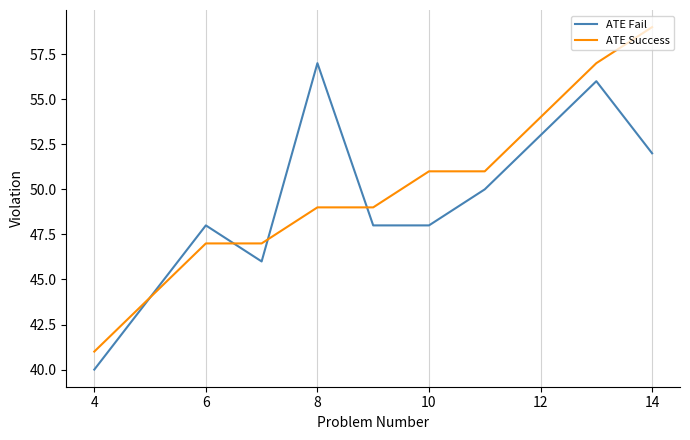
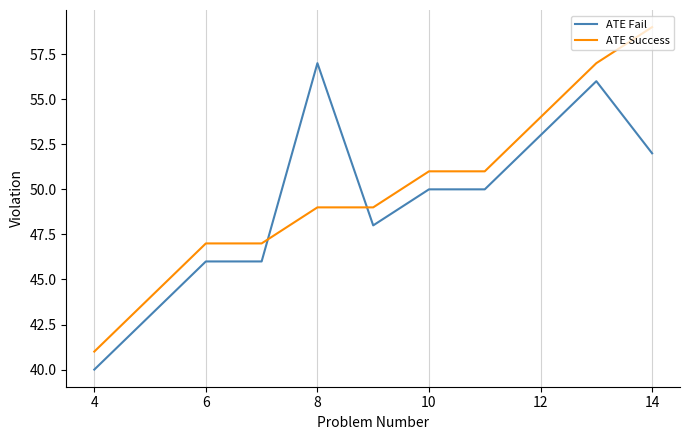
  {
    "ATE Fail": {
      "4": 40,
-     "6": 48,
+     "6": 46,
      "8": 57,
-     "10": 48,
+     "10": 50,
      "14": 52
    },
    "ATE Success": {
      "4": 41,
      "6": 47,
      "8": 49,
      "10": 51
    }
  }
